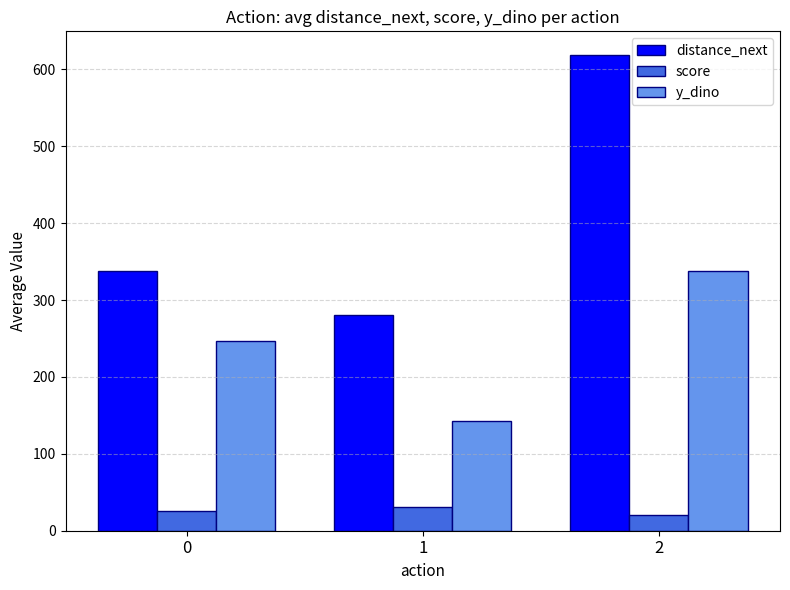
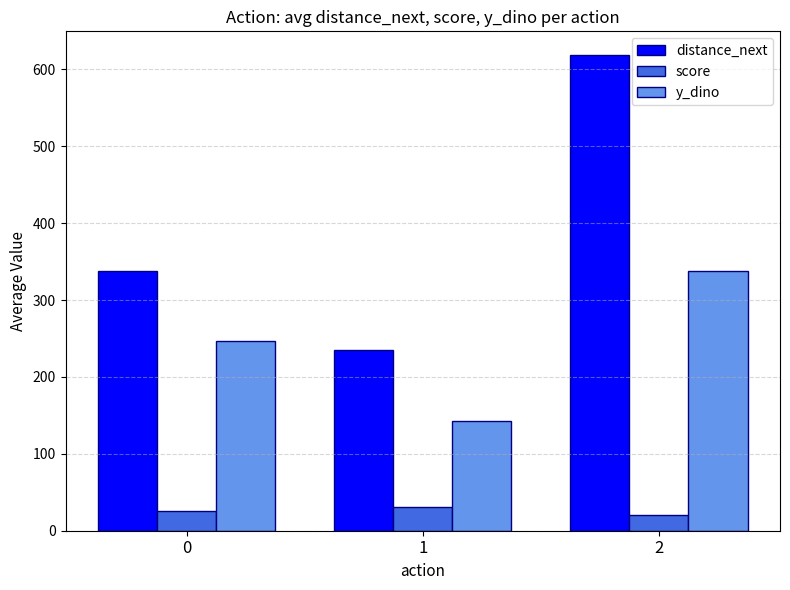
  {
    "distance_next": {
      "0": 340,
-     "1": 280,
+     "1": 230,
      "2": 620
    }
  }
